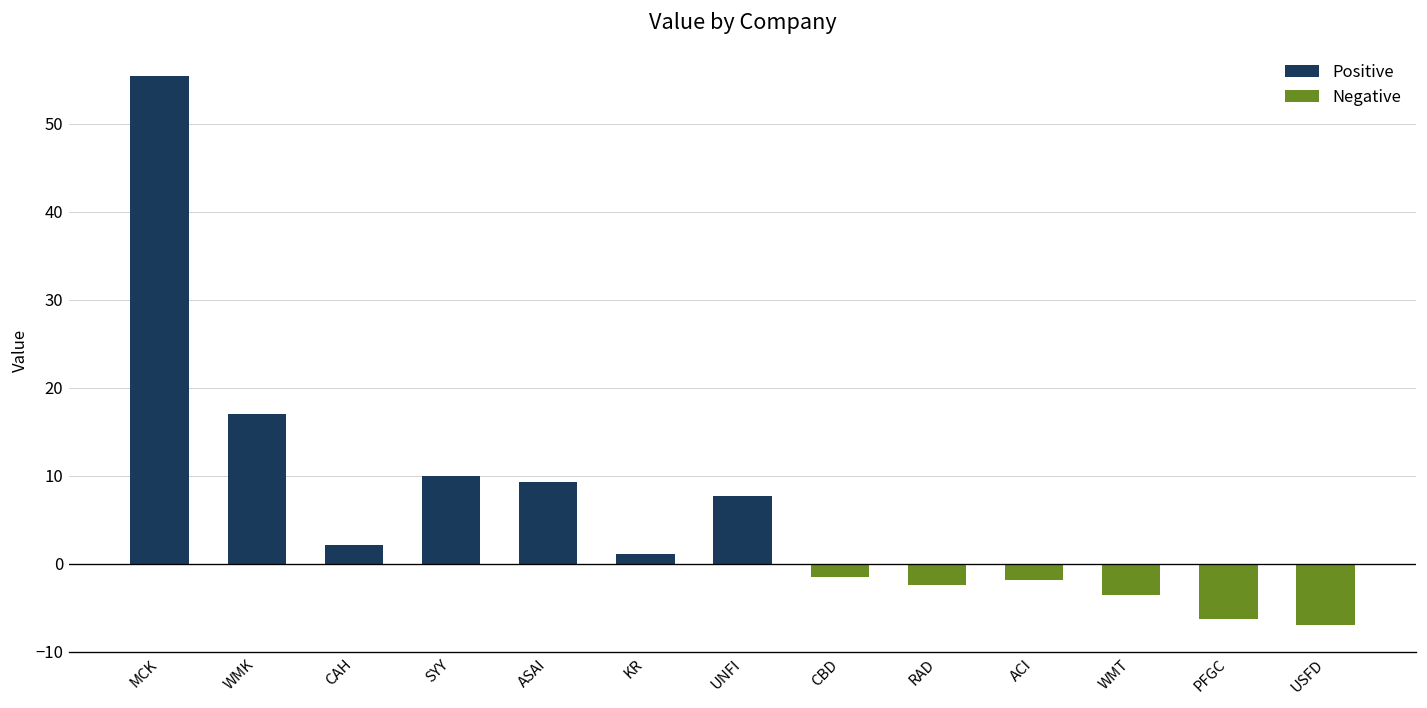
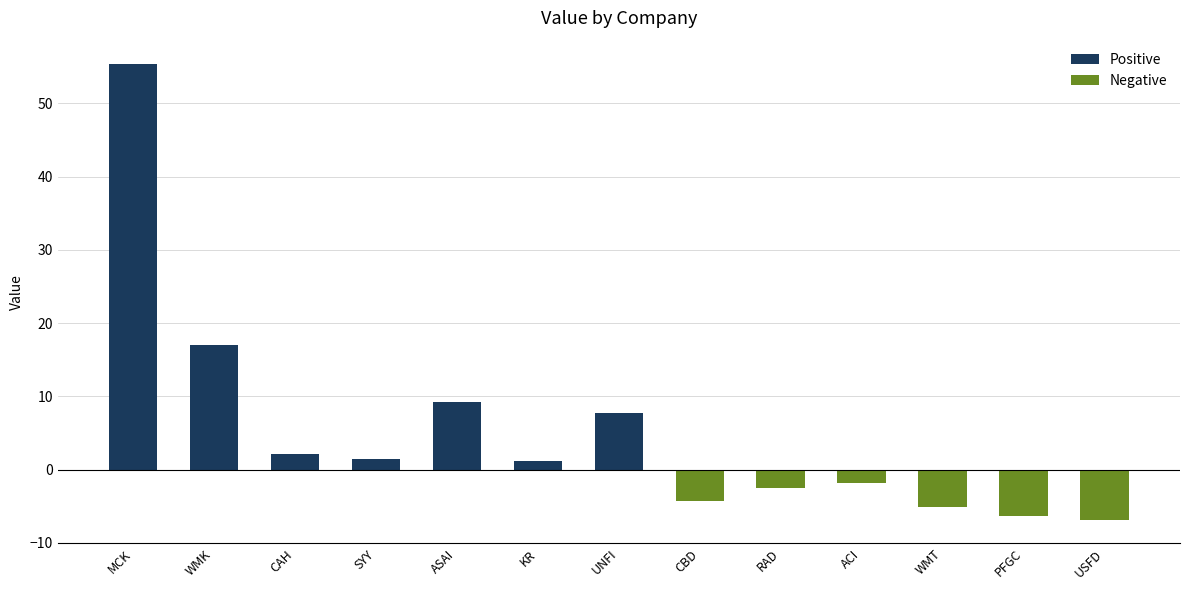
  {
    "MCK": 55,
    "WMK": 17,
    "CAH": 2,
-   "SYY": 10,
+   "SYY": 2,
    "ASAI": 9,
    "KR": 1,
    "UNFI": 8,
-   "CBD": -2,
+   "CBD": -4,
    "RAD": -2,
    "ACI": -2,
-   "WMT": -4,
+   "WMT": -5,
    "PFGC": -6,
    "USFD": -7
  }
